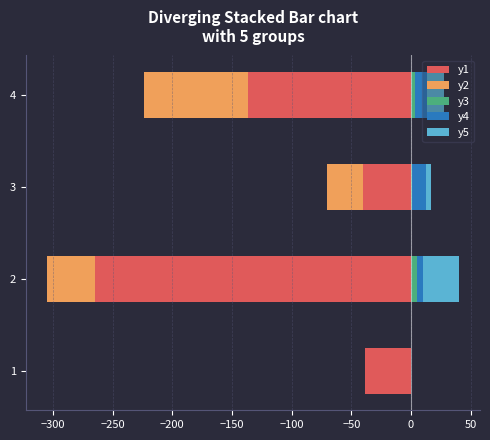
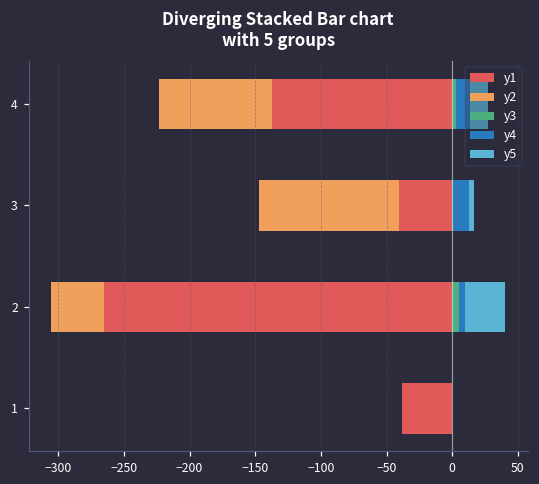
  {
    "y1": {
      "4": -137,
      "3": -40,
      "2": -265,
      "1": -39
    },
    "y2": {
      "4": -87,
-     "3": -30,
+     "3": -107,
      "2": -40,
      "1": 0
    },
    "y3": {
      "4": 3,
      "2": 5,
      "1": 0
    },
    "y4": {
      "3": 12,
      "2": 5,
      "1": 0
    },
    "y5": {
      "3": 4,
      "2": 31,
      "1": 0
    }
  }
